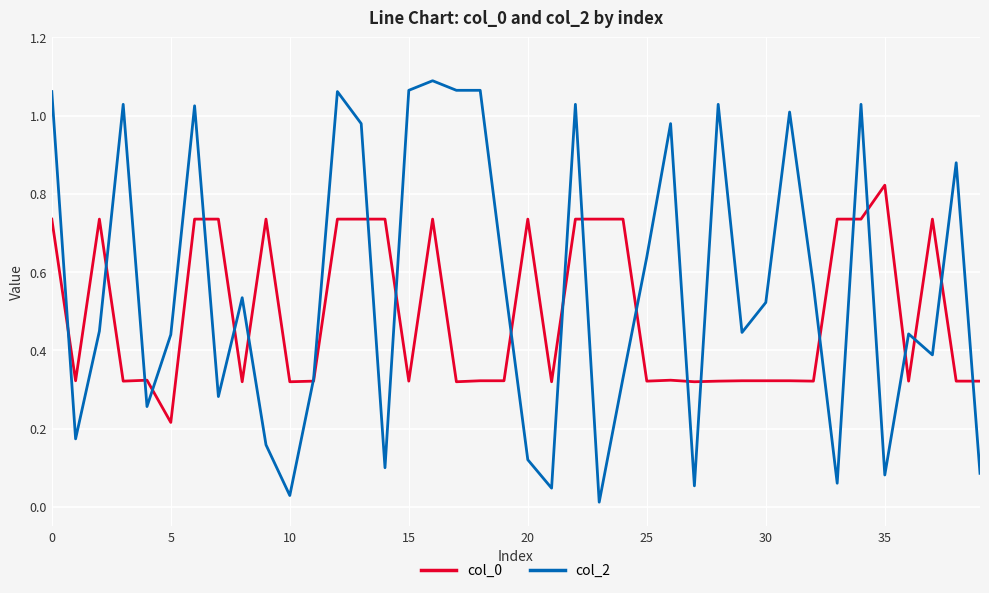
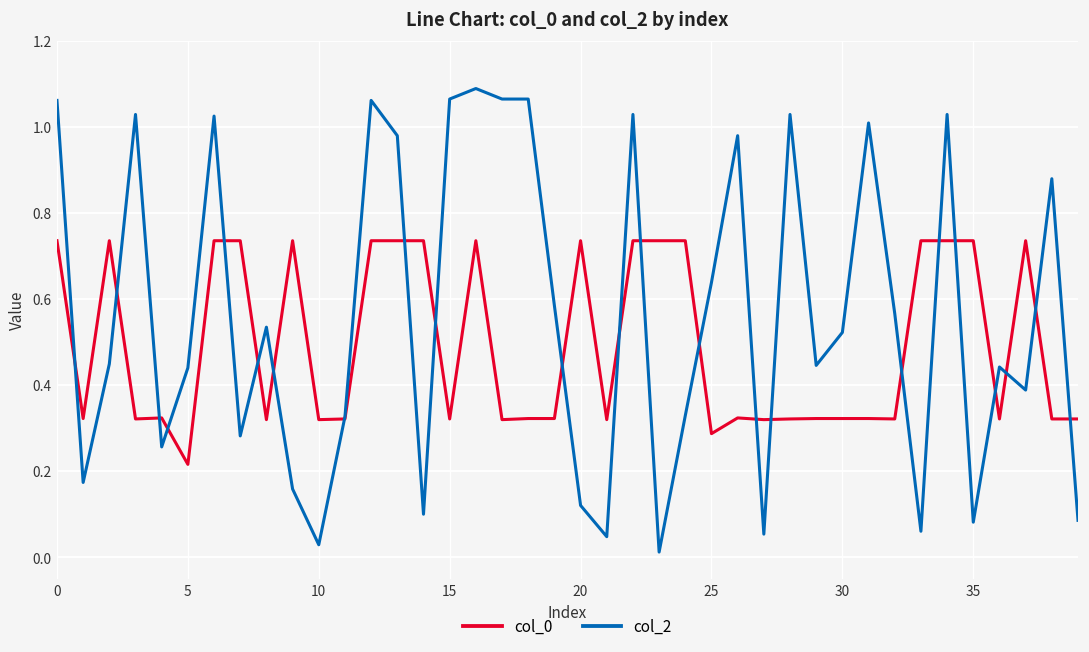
  {
    "col_0": {
      "0": 0.74,
      "5": 0.22,
      "10": 0.32,
      "15": 0.32,
      "20": 0.74,
-     "25": 0.32,
+     "25": 0.29,
      "30": 0.32,
-     "35": 0.82
+     "35": 0.74
    },
    "col_2": {
      "0": 1.06,
      "5": 0.44,
      "10": 0.03,
      "15": 1.06,
      "20": 0.12,
      "25": 0.64,
      "30": 0.52,
      "35": 0.08
    }
  }
